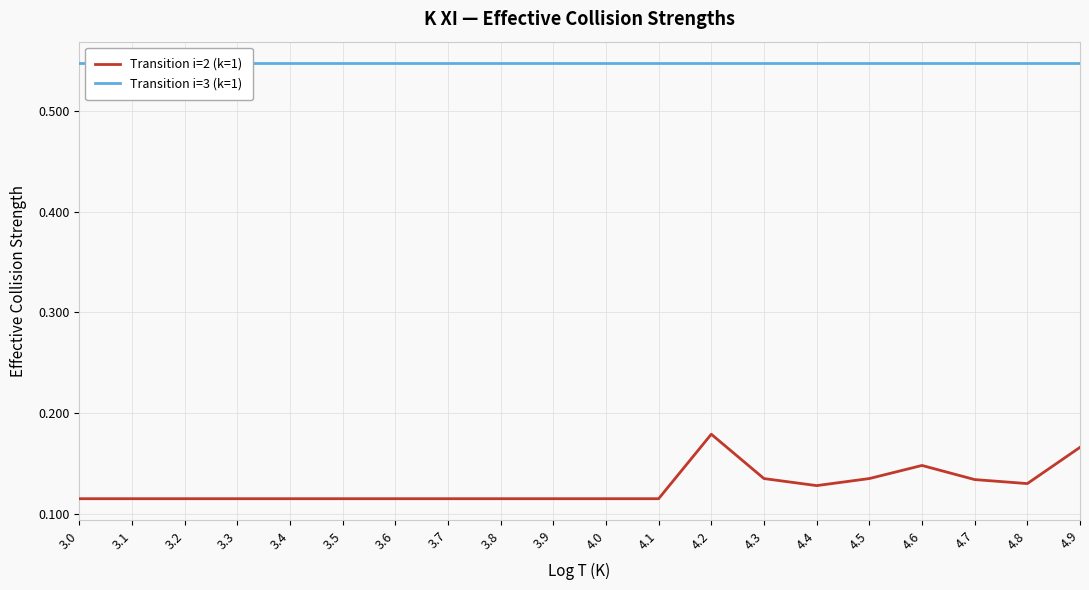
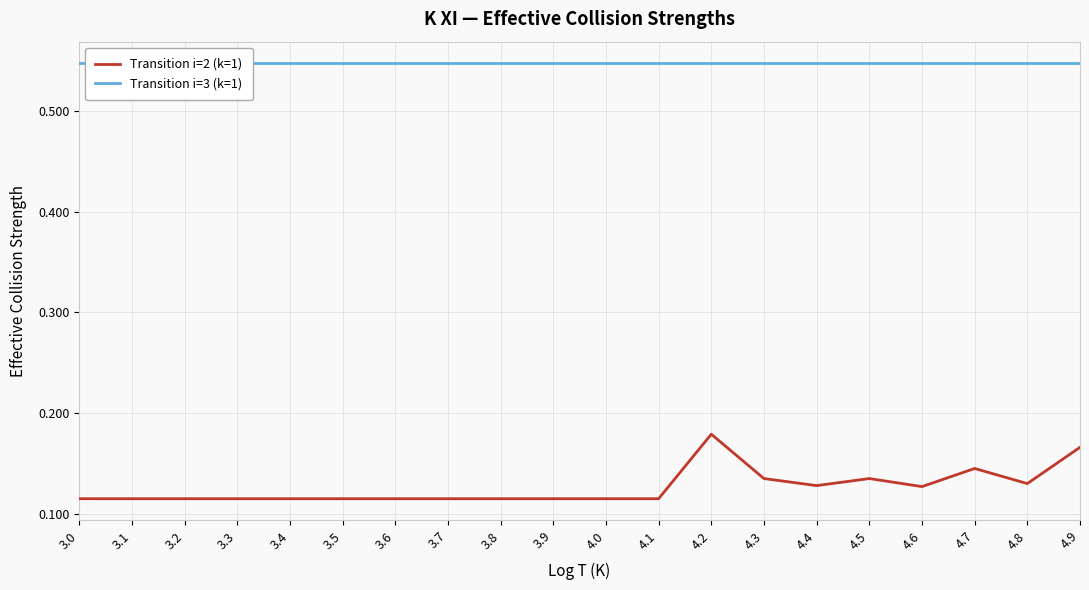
  {
    "Transition i=2 (k=1)": {
      "3.0": 0.115,
      "3.1": 0.115,
      "3.2": 0.115,
      "3.3": 0.115,
      "3.4": 0.115,
      "3.5": 0.115,
      "3.6": 0.115,
      "3.7": 0.115,
      "3.8": 0.115,
      "3.9": 0.115,
      "4.0": 0.115,
      "4.1": 0.115,
      "4.2": 0.179,
      "4.3": 0.135,
      "4.4": 0.128,
      "4.5": 0.135,
-     "4.6": 0.148,
-     "4.7": 0.134,
+     "4.6": 0.127,
+     "4.7": 0.145,
      "4.8": 0.130,
      "4.9": 0.166
    },
    "Transition i=3 (k=1)": {
      "3.0": 0.547,
      "3.4": 0.547,
      "3.5": 0.547,
      "3.6": 0.547,
      "3.7": 0.547,
      "3.8": 0.547,
      "3.9": 0.547,
      "4.0": 0.547,
      "4.1": 0.547,
      "4.2": 0.547,
      "4.3": 0.547,
      "4.4": 0.547,
      "4.5": 0.547,
      "4.6": 0.547,
      "4.7": 0.547,
      "4.8": 0.547,
      "4.9": 0.547
    }
  }
